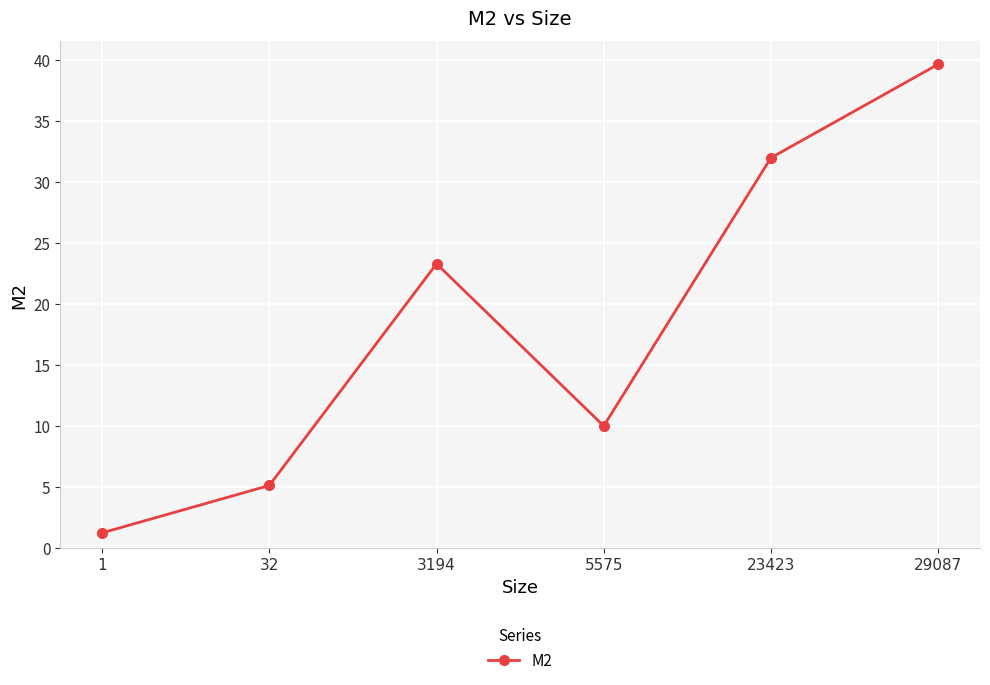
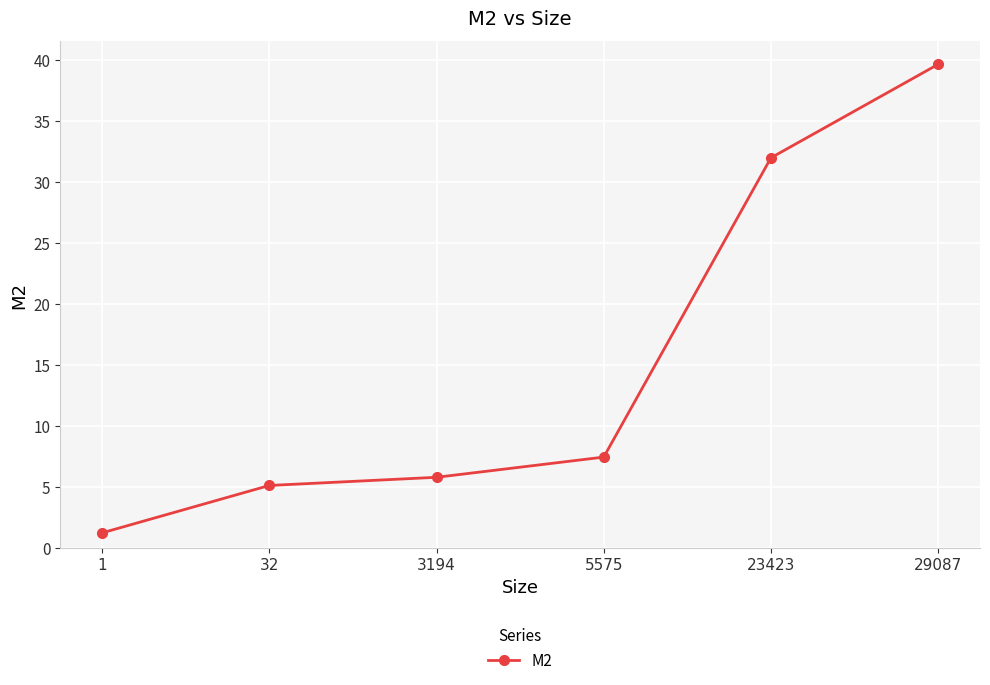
  {
    "1": 1.2,
    "32": 5.1,
-   "3194": 23.3,
-   "5575": 10.0,
+   "3194": 5.8,
+   "5575": 7.4,
    "23423": 32.0,
    "29087": 39.6
  }
